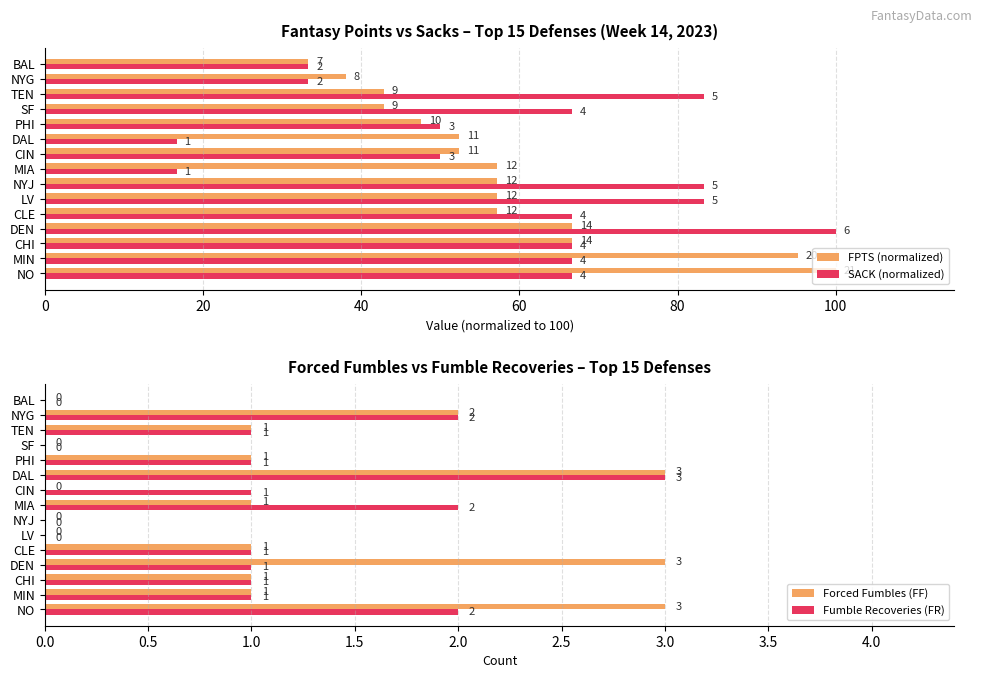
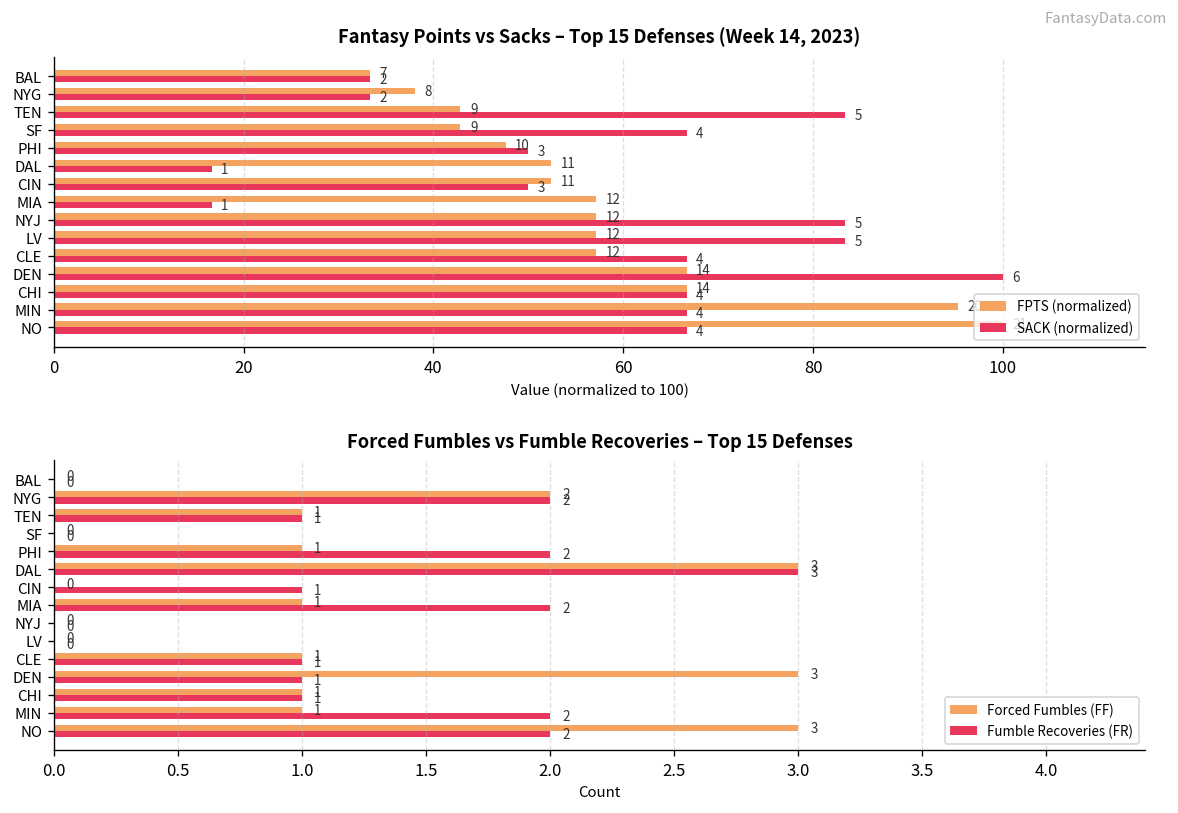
  {
    "Fantasy Points vs Sacks – Top 15 Defenses (Week 14, 2023)": {
      "FPTS (normalized)": {
        "PHI": 48
      },
      "SACK (normalized)": {
        "CIN": 50
      }
    },
    "Forced Fumbles vs Fumble Recoveries – Top 15 Defenses": {
      "Forced Fumbles (FF)": {
        "CIN": 0,
        "MIA": 1,
        "DEN": 3,
        "NO": 3
      },
      "Fumble Recoveries (FR)": {
-       "PHI": 1,
+       "PHI": 2,
        "CIN": 1,
        "MIA": 2,
        "DEN": 1,
-       "MIN": 1,
+       "MIN": 2,
        "NO": 2
      }
    }
  }
